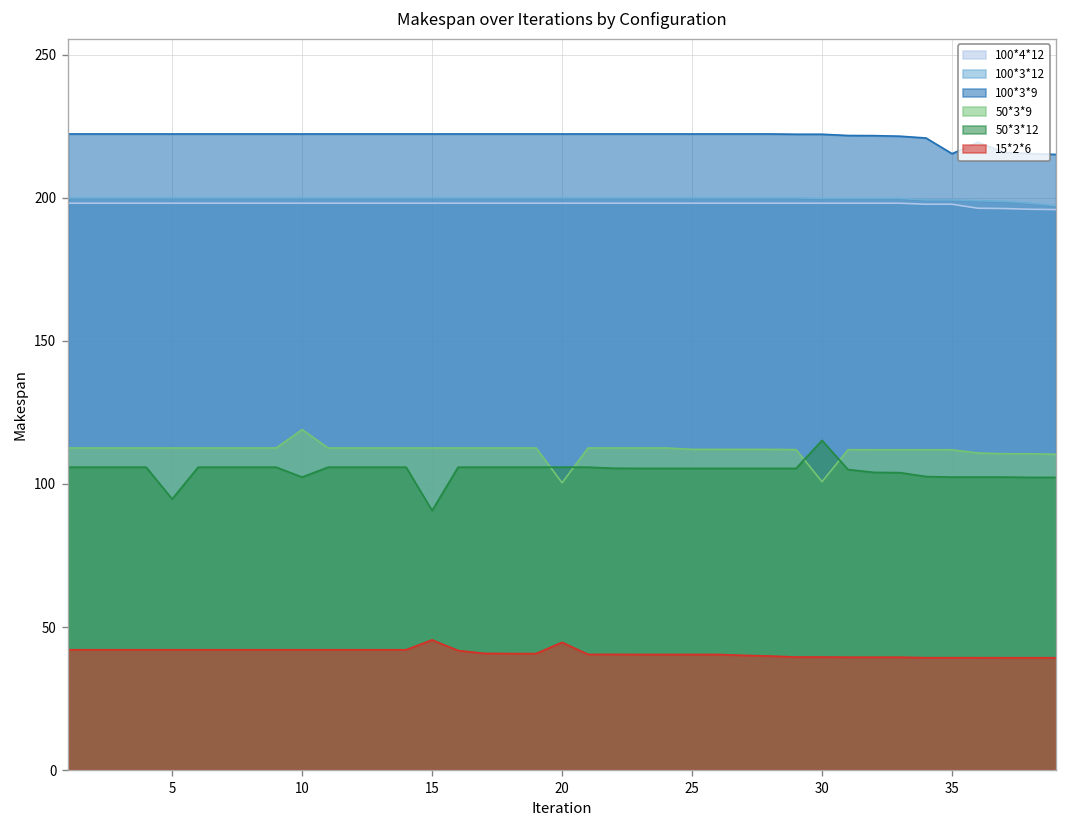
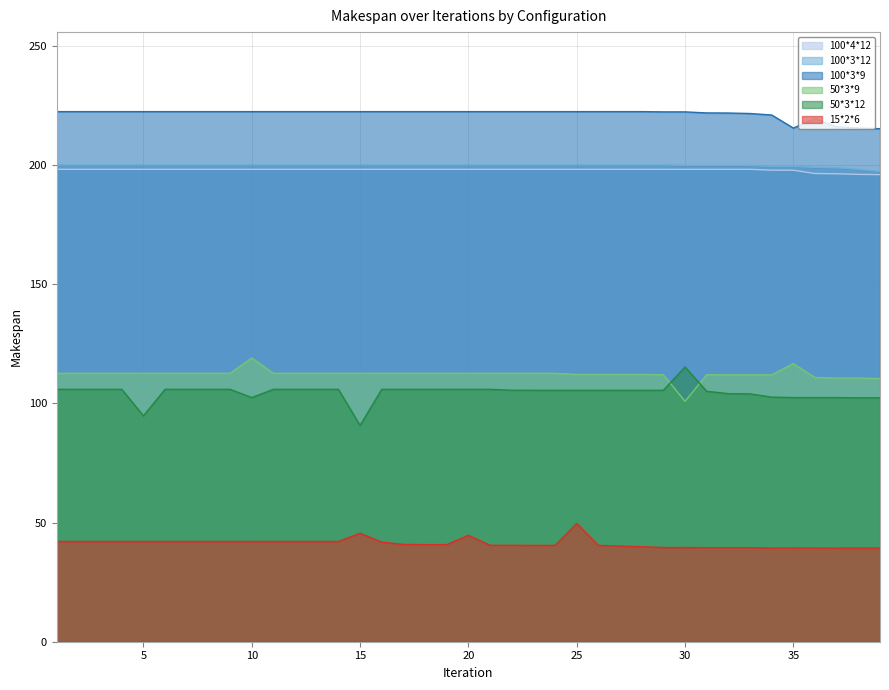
  {
    "100*3*9": {
      "5": 222,
      "10": 222,
      "15": 222,
      "20": 222,
      "25": 222,
      "30": 222,
      "35": 215
    },
    "50*3*9": {
      "5": 113,
      "10": 119,
      "15": 113,
-     "20": 100,
+     "20": 113,
      "25": 112,
      "30": 101,
-     "35": 112
+     "35": 117
    },
    "50*3*12": {
      "5": 95,
      "10": 102,
      "15": 91,
      "20": 106,
      "25": 105,
      "30": 115,
      "35": 102
    },
    "15*2*6": {
      "5": 42,
      "10": 42,
      "15": 45,
      "20": 45,
-     "25": 40,
+     "25": 50,
      "30": 40,
      "35": 39
    }
  }
